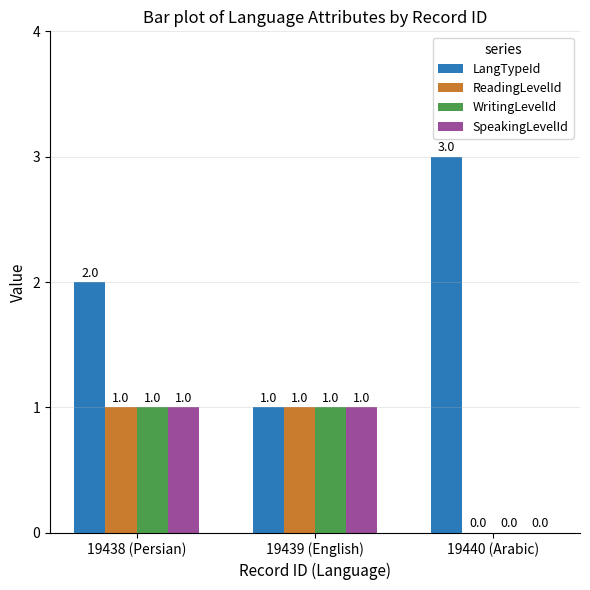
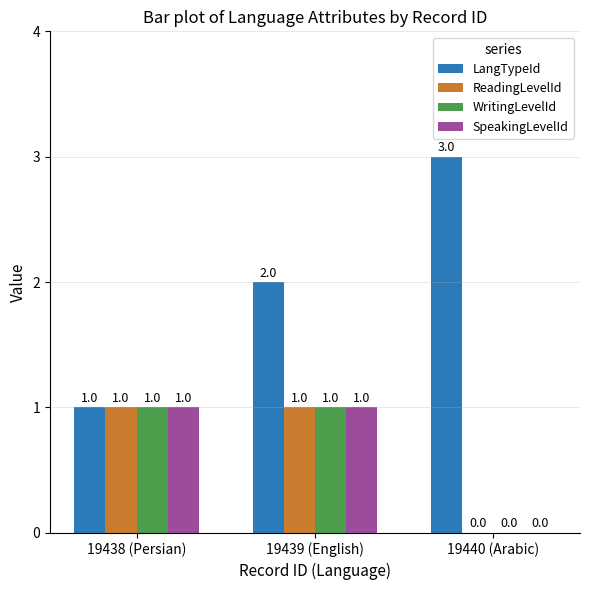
  {
    "LangTypeId": {
-     "19438 (Persian)": 2.0,
-     "19439 (English)": 1.0,
+     "19438 (Persian)": 1.0,
+     "19439 (English)": 2.0,
      "19440 (Arabic)": 3.0
    },
    "ReadingLevelId": {
      "19438 (Persian)": 1.0,
      "19439 (English)": 1.0,
      "19440 (Arabic)": 0.0
    },
    "WritingLevelId": {
      "19438 (Persian)": 1.0,
      "19439 (English)": 1.0,
      "19440 (Arabic)": 0.0
    },
    "SpeakingLevelId": {
      "19438 (Persian)": 1.0,
      "19439 (English)": 1.0,
      "19440 (Arabic)": 0.0
    }
  }
